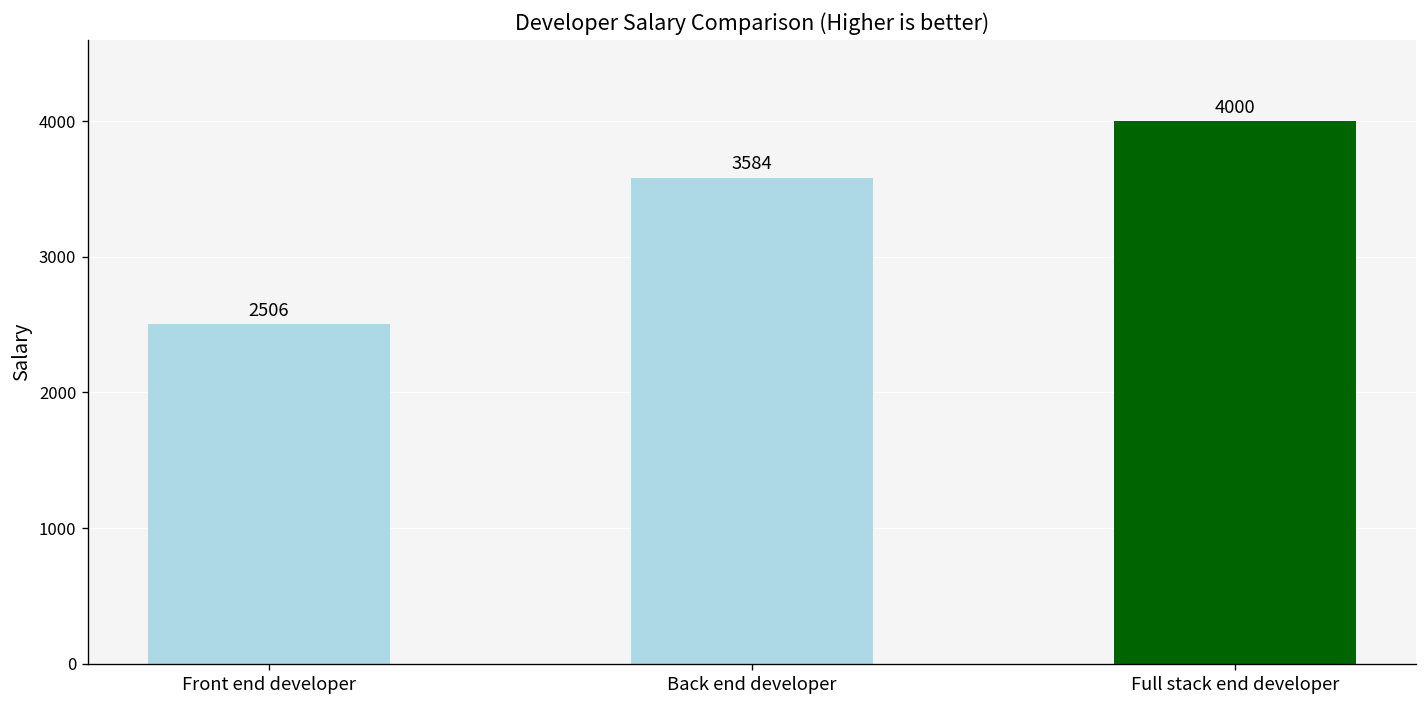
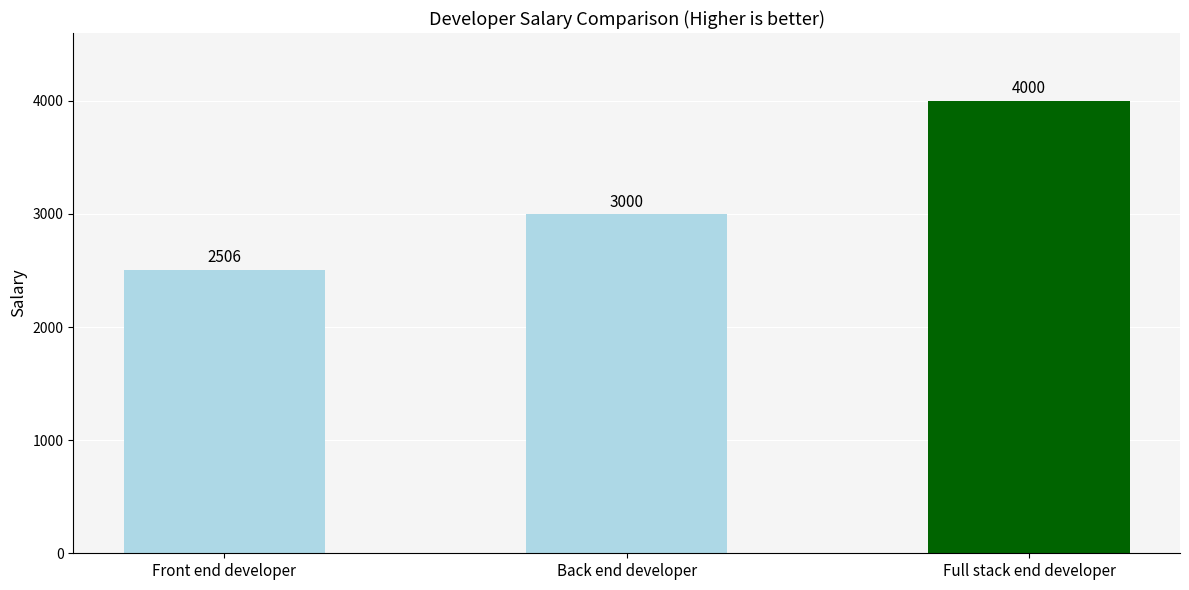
  {
    "Front end developer": 2506,
-   "Back end developer": 3584,
+   "Back end developer": 3000,
    "Full stack end developer": 4000
  }
